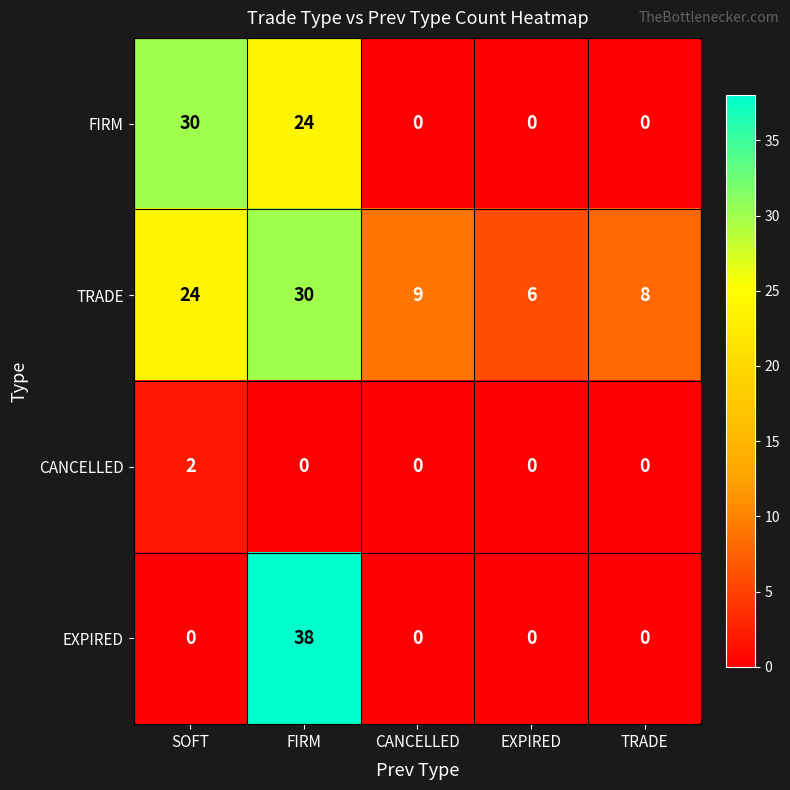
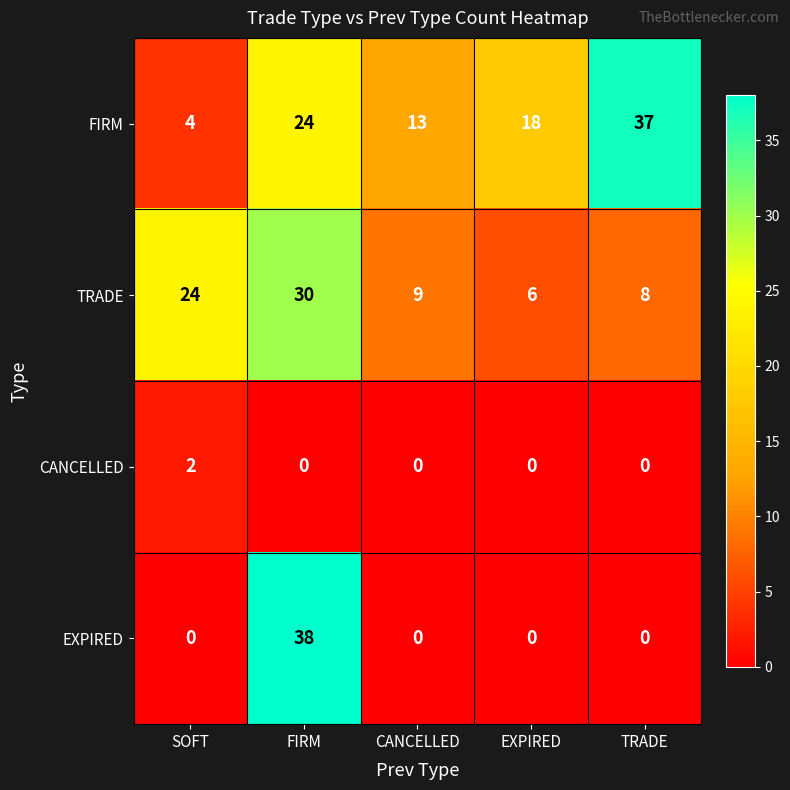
  {
    "FIRM": {
-     "SOFT": 30,
+     "SOFT": 4,
      "FIRM": 24,
-     "CANCELLED": 0,
-     "EXPIRED": 0,
-     "TRADE": 0
+     "CANCELLED": 13,
+     "EXPIRED": 18,
+     "TRADE": 37
    },
    "TRADE": {
      "SOFT": 24,
      "FIRM": 30,
      "CANCELLED": 9,
      "EXPIRED": 6,
      "TRADE": 8
    },
    "CANCELLED": {
      "SOFT": 2,
      "FIRM": 0,
      "CANCELLED": 0,
      "EXPIRED": 0,
      "TRADE": 0
    },
    "EXPIRED": {
      "SOFT": 0,
      "FIRM": 38,
      "CANCELLED": 0,
      "EXPIRED": 0,
      "TRADE": 0
    }
  }
